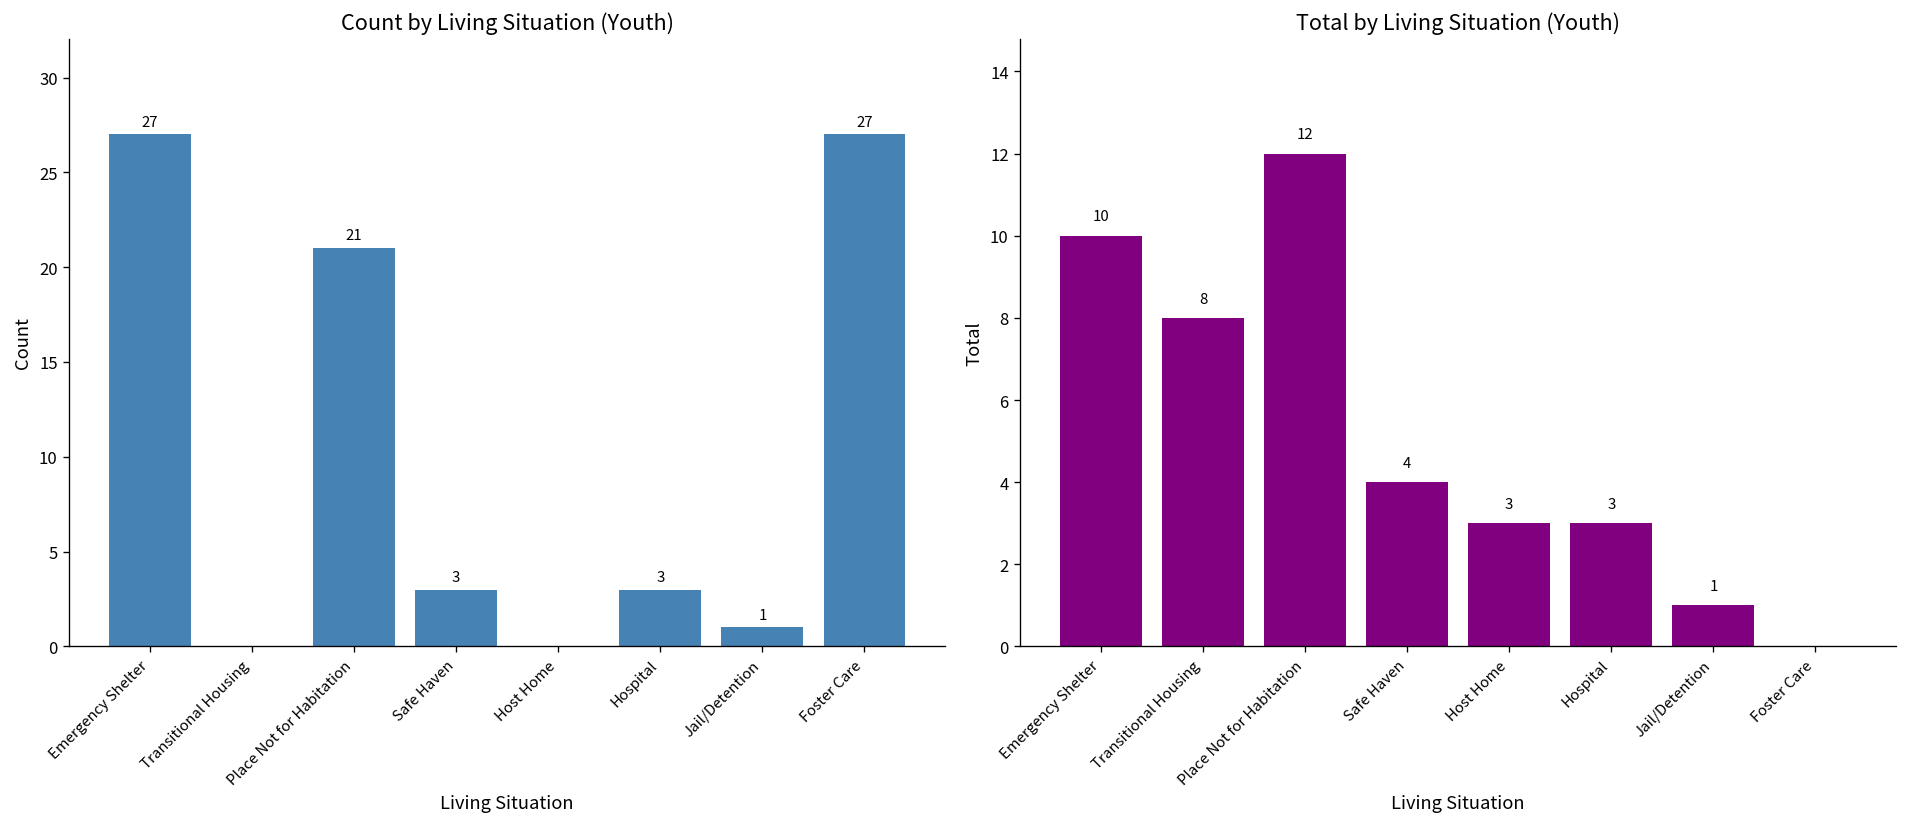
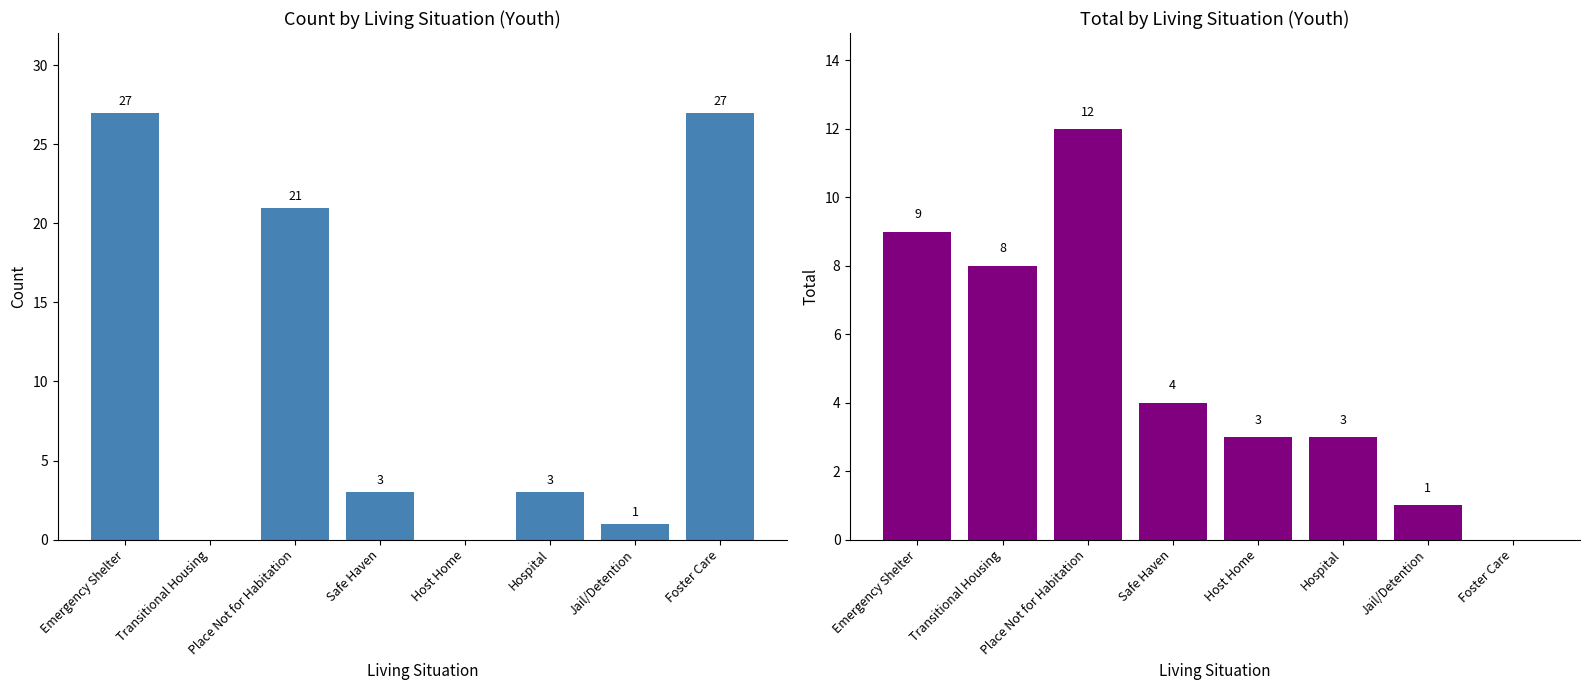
  {
    "Count by Living Situation (Youth)": {
      "Emergency Shelter": 27,
      "Place Not for Habitation": 21,
      "Safe Haven": 3,
      "Hospital": 3,
      "Jail/Detention": 1,
      "Foster Care": 27
    },
    "Total by Living Situation (Youth)": {
-     "Emergency Shelter": 10,
+     "Emergency Shelter": 9,
      "Transitional Housing": 8,
      "Place Not for Habitation": 12,
      "Safe Haven": 4,
      "Host Home": 3,
      "Hospital": 3,
      "Jail/Detention": 1
    }
  }
